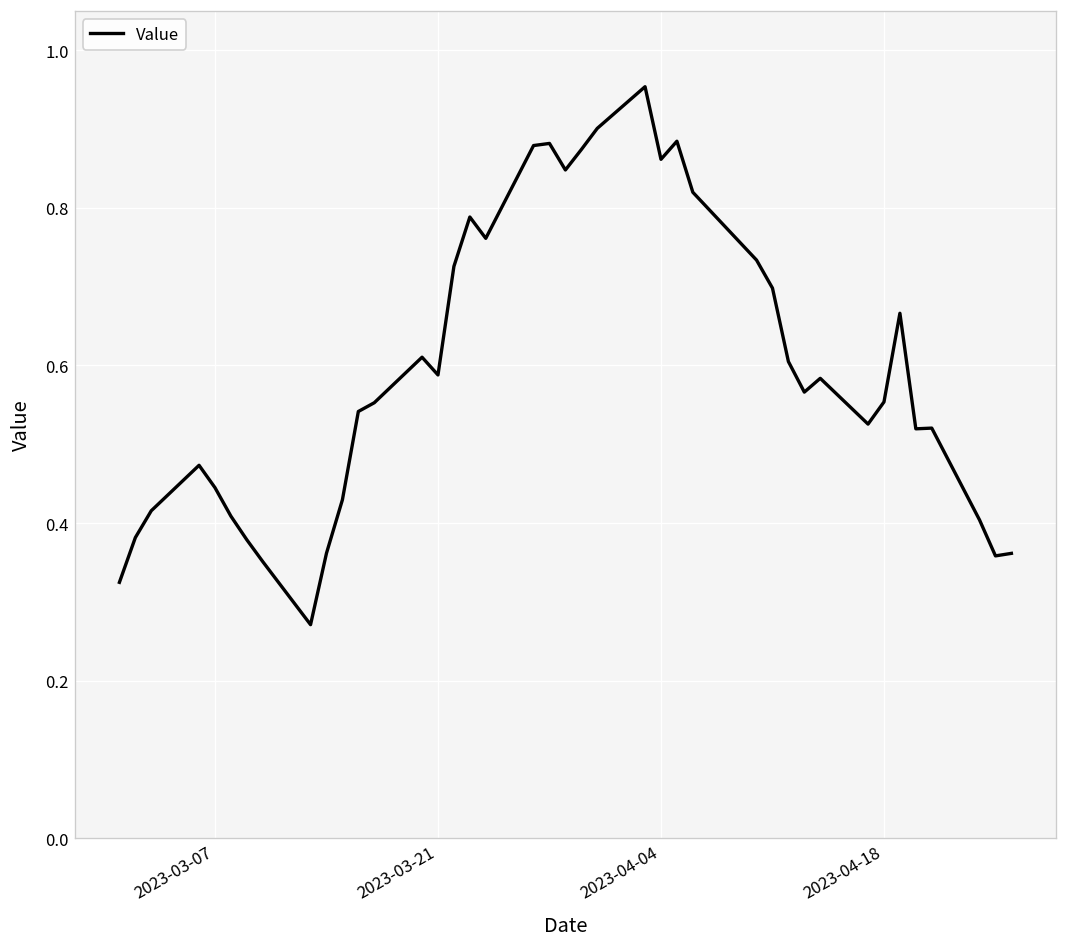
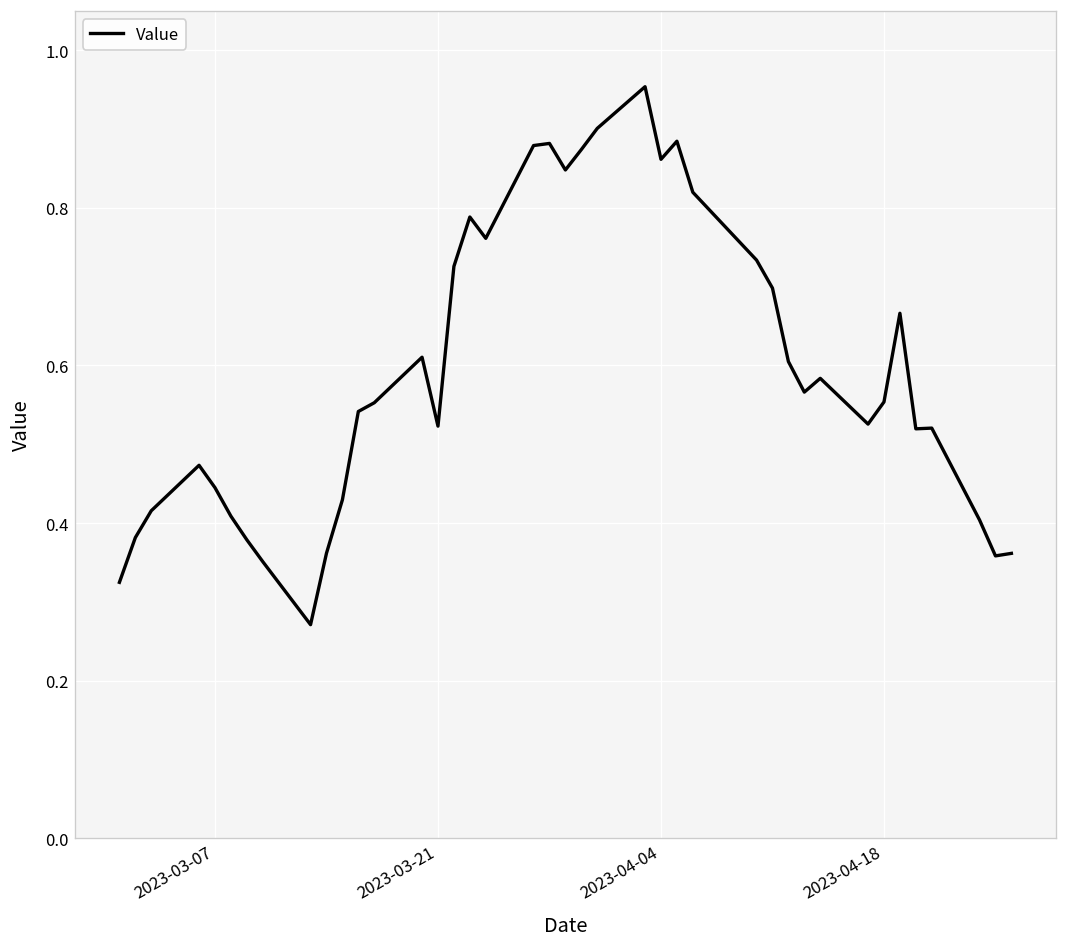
  {
    "2023-03-07": 0.44,
-   "2023-03-21": 0.59,
+   "2023-03-21": 0.52,
    "2023-04-04": 0.86,
    "2023-04-18": 0.55
  }
